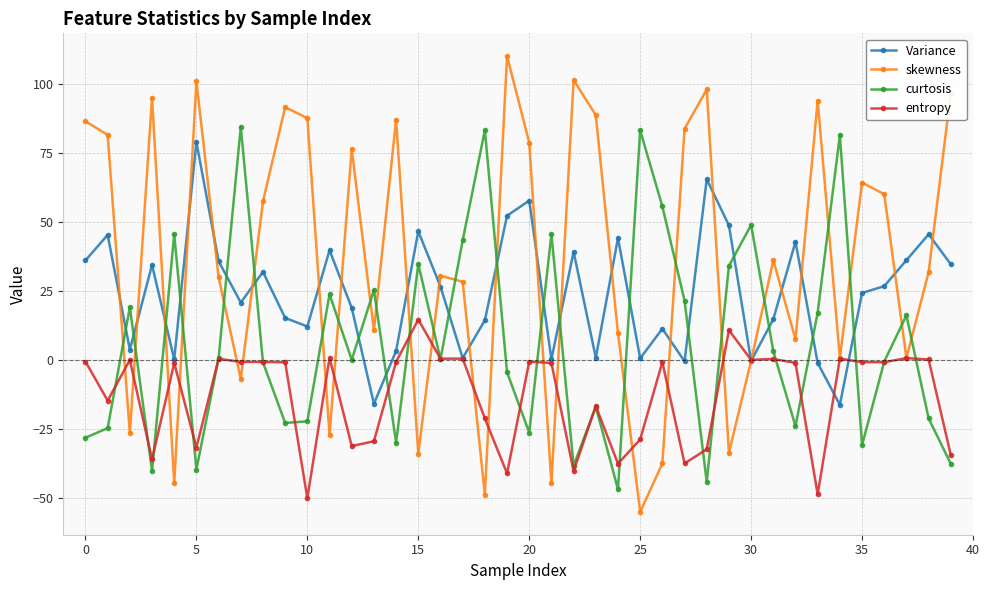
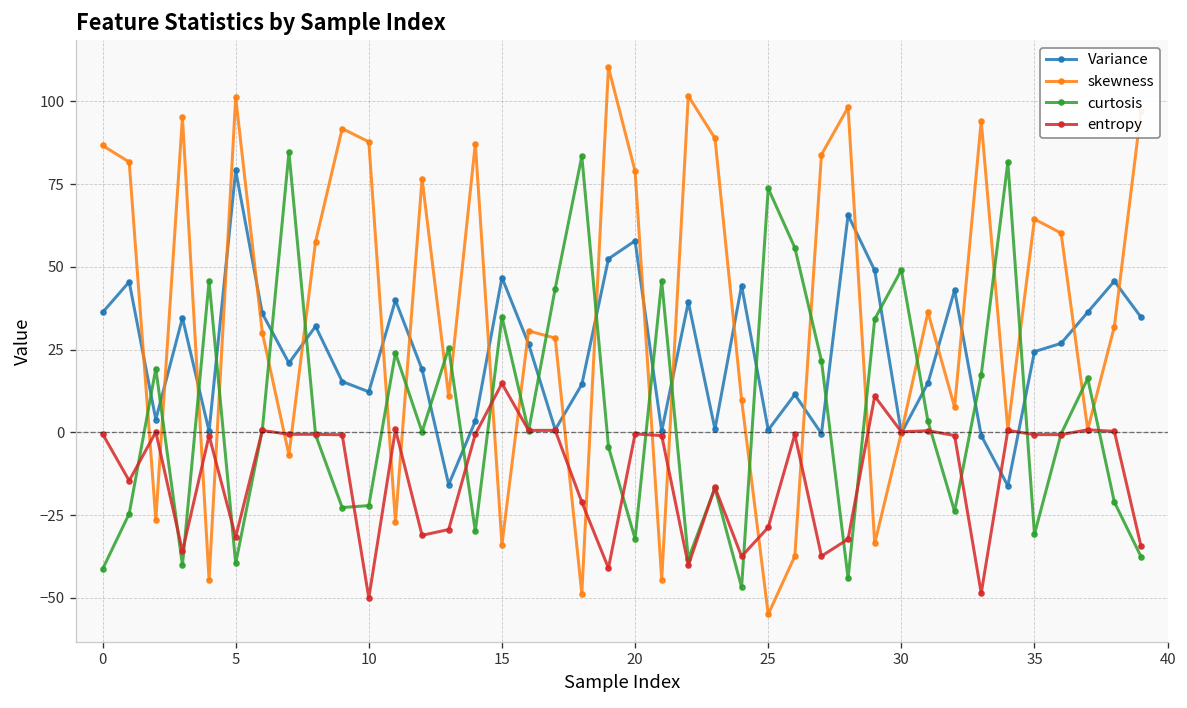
  {
    "Variance": {
      "0": 36,
      "5": 79,
      "10": 12,
      "15": 47,
      "20": 58,
      "25": 1,
      "35": 24
    },
    "skewness": {
      "0": 87,
      "5": 101,
      "10": 88,
      "15": -34,
      "20": 79,
      "25": -55,
      "35": 64
    },
    "curtosis": {
-     "0": -28,
+     "0": -41,
      "5": -40,
      "10": -22,
      "15": 35,
-     "20": -26,
-     "25": 83,
+     "20": -32,
+     "25": 74,
      "30": 49,
      "35": -31
    },
    "entropy": {
      "0": 0,
      "5": -32,
      "10": -50,
      "15": 15,
      "20": 0,
      "25": -29,
      "35": -1
    }
  }
